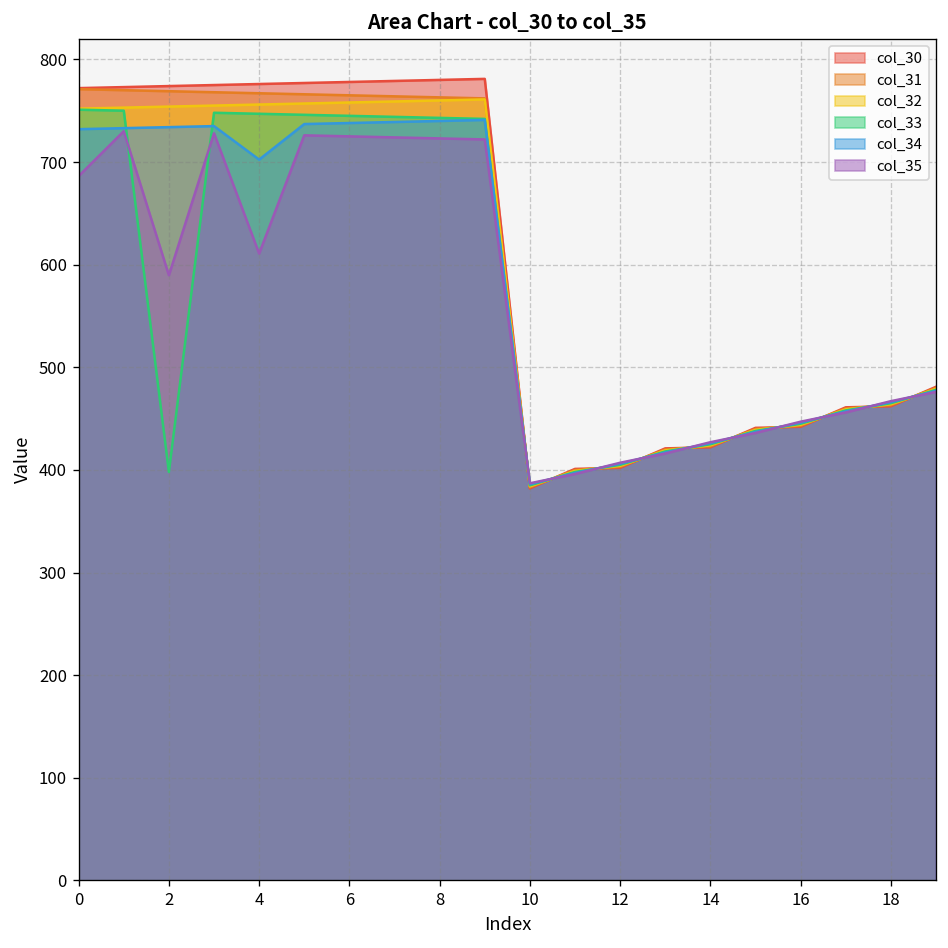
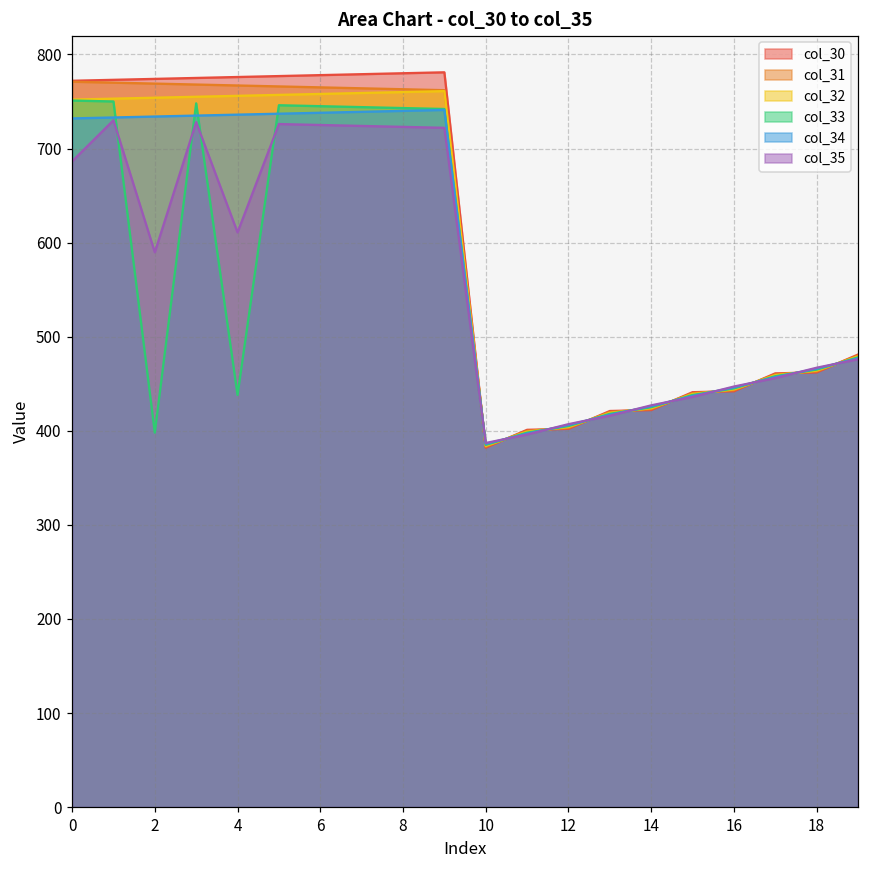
  {
    "col_33": {
      "2": 400,
-     "4": 750,
+     "4": 440,
      "6": 750,
      "8": 740
    },
    "col_34": {
      "0": 730,
      "2": 730,
-     "4": 700,
+     "4": 740,
      "6": 740,
      "8": 740
    },
    "col_35": {
      "0": 690,
      "2": 590,
      "4": 610,
      "6": 730,
      "8": 720
    }
  }
